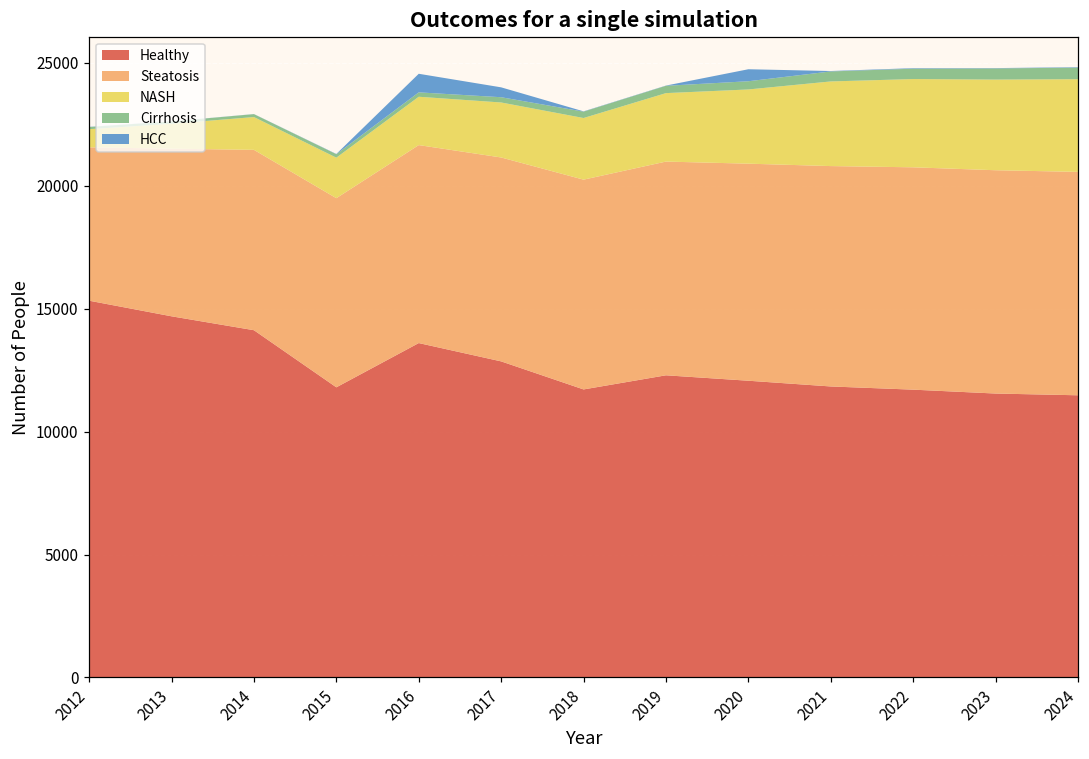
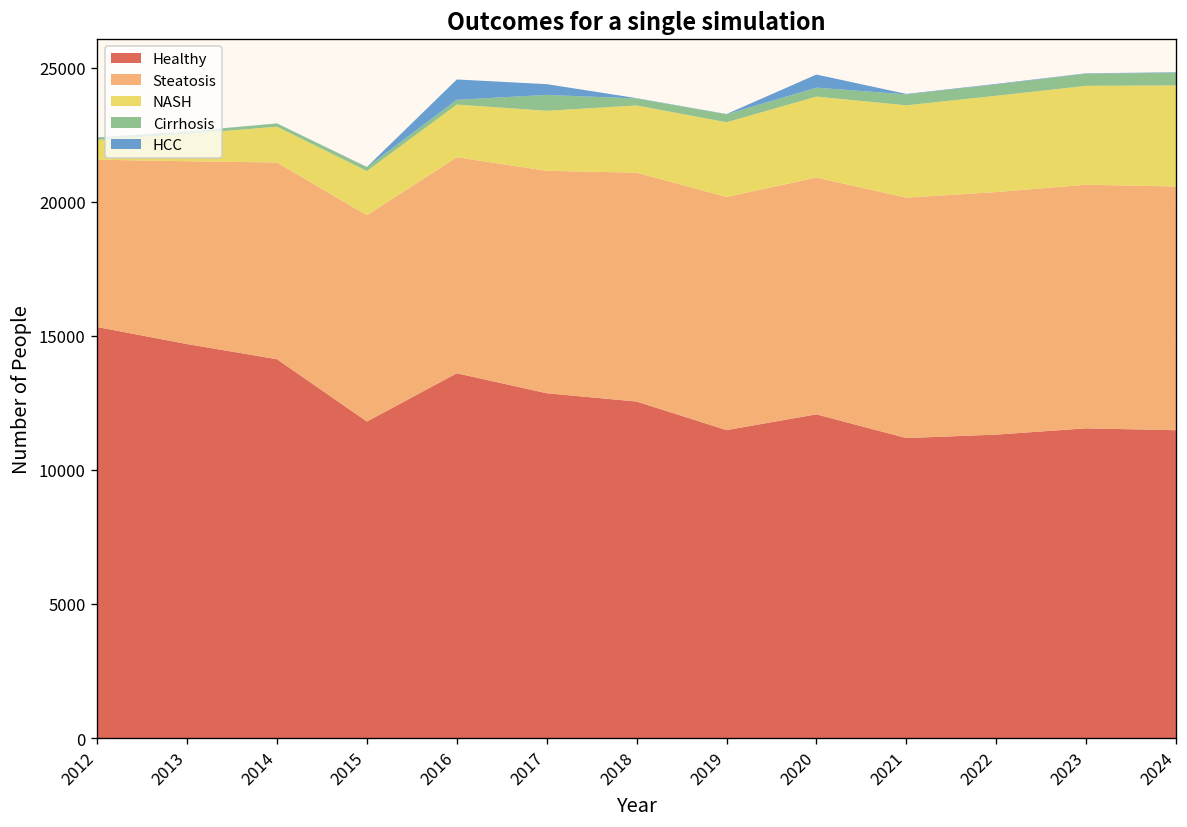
  {
    "Healthy": {
      "2012": 15300,
      "2013": 14700,
      "2014": 14100,
      "2015": 11800,
      "2016": 13600,
      "2017": 12900,
-     "2018": 11700,
-     "2019": 12300,
+     "2018": 12600,
+     "2019": 11500,
      "2020": 12100,
-     "2021": 11800,
-     "2022": 11700,
+     "2021": 11200,
+     "2022": 11300,
      "2023": 11600,
      "2024": 11500
    },
    "Cirrhosis": {
      "2016": 200,
-     "2017": 200,
+     "2017": 600,
      "2020": 300
    },
    "HCC": {
      "2016": 800,
      "2017": 400,
      "2020": 500
    }
  }
